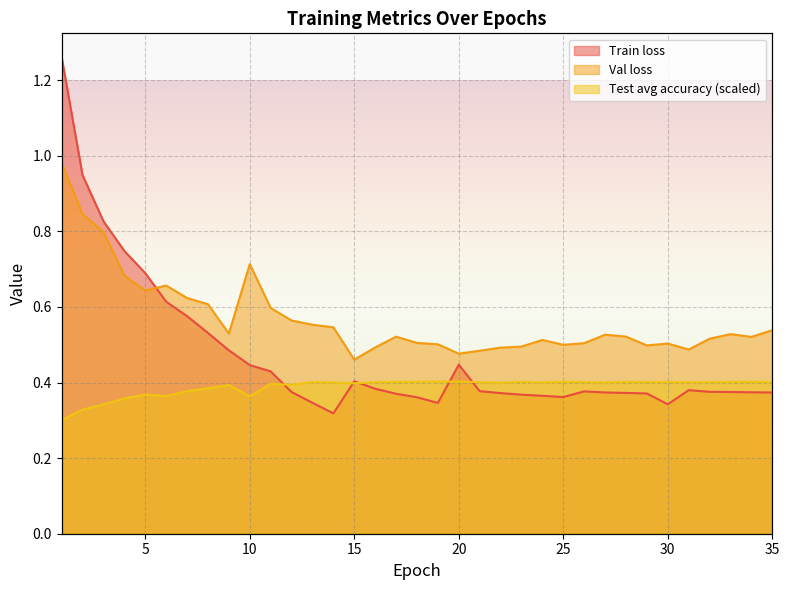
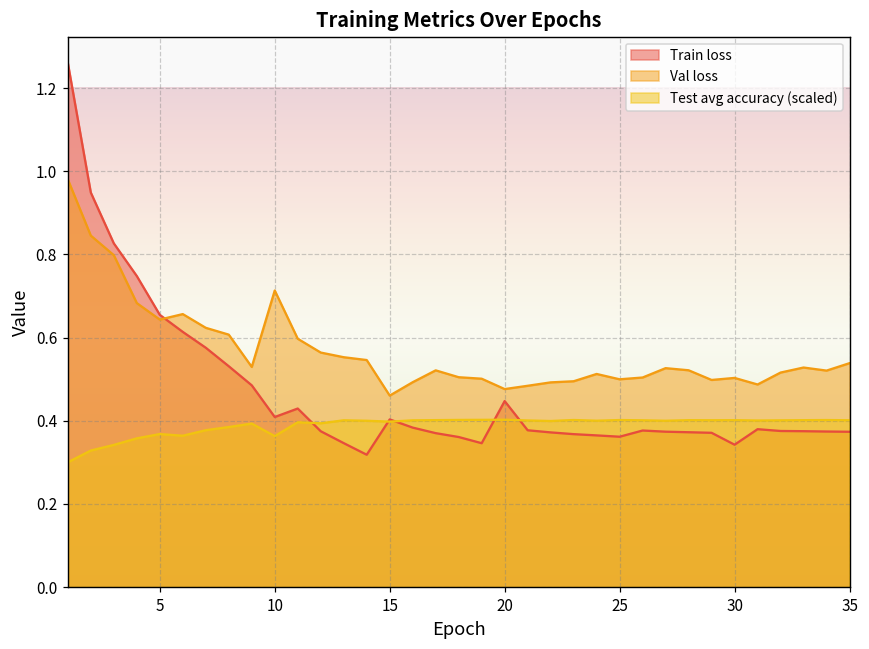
  {
    "Train loss": {
-     "5": 0.69,
-     "10": 0.45,
+     "5": 0.65,
+     "10": 0.41,
      "20": 0.45,
      "25": 0.36,
      "30": 0.34,
      "35": 0.37
    }
  }
